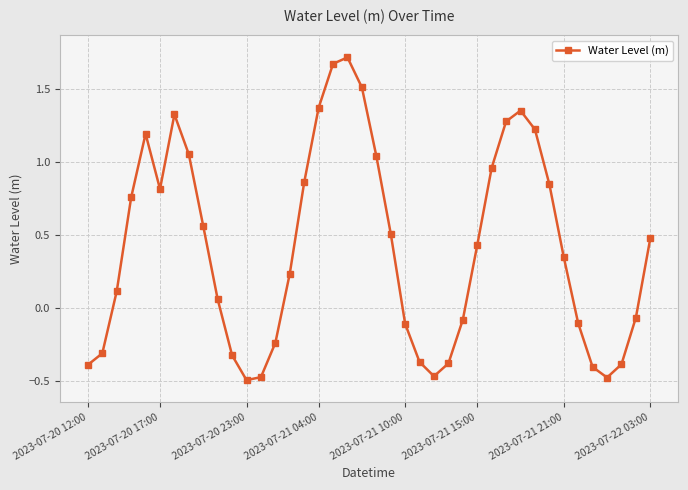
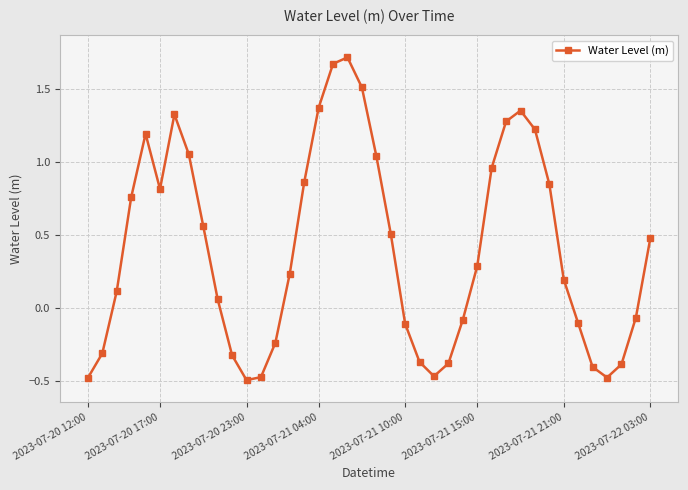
  {
-   "2023-07-20 12:00": -0.39,
+   "2023-07-20 12:00": -0.48,
    "2023-07-20 17:00": 0.81,
    "2023-07-20 23:00": -0.49,
    "2023-07-21 04:00": 1.37,
    "2023-07-21 10:00": -0.11,
-   "2023-07-21 15:00": 0.43,
-   "2023-07-21 21:00": 0.35,
+   "2023-07-21 15:00": 0.29,
+   "2023-07-21 21:00": 0.19,
    "2023-07-22 03:00": 0.48
  }
